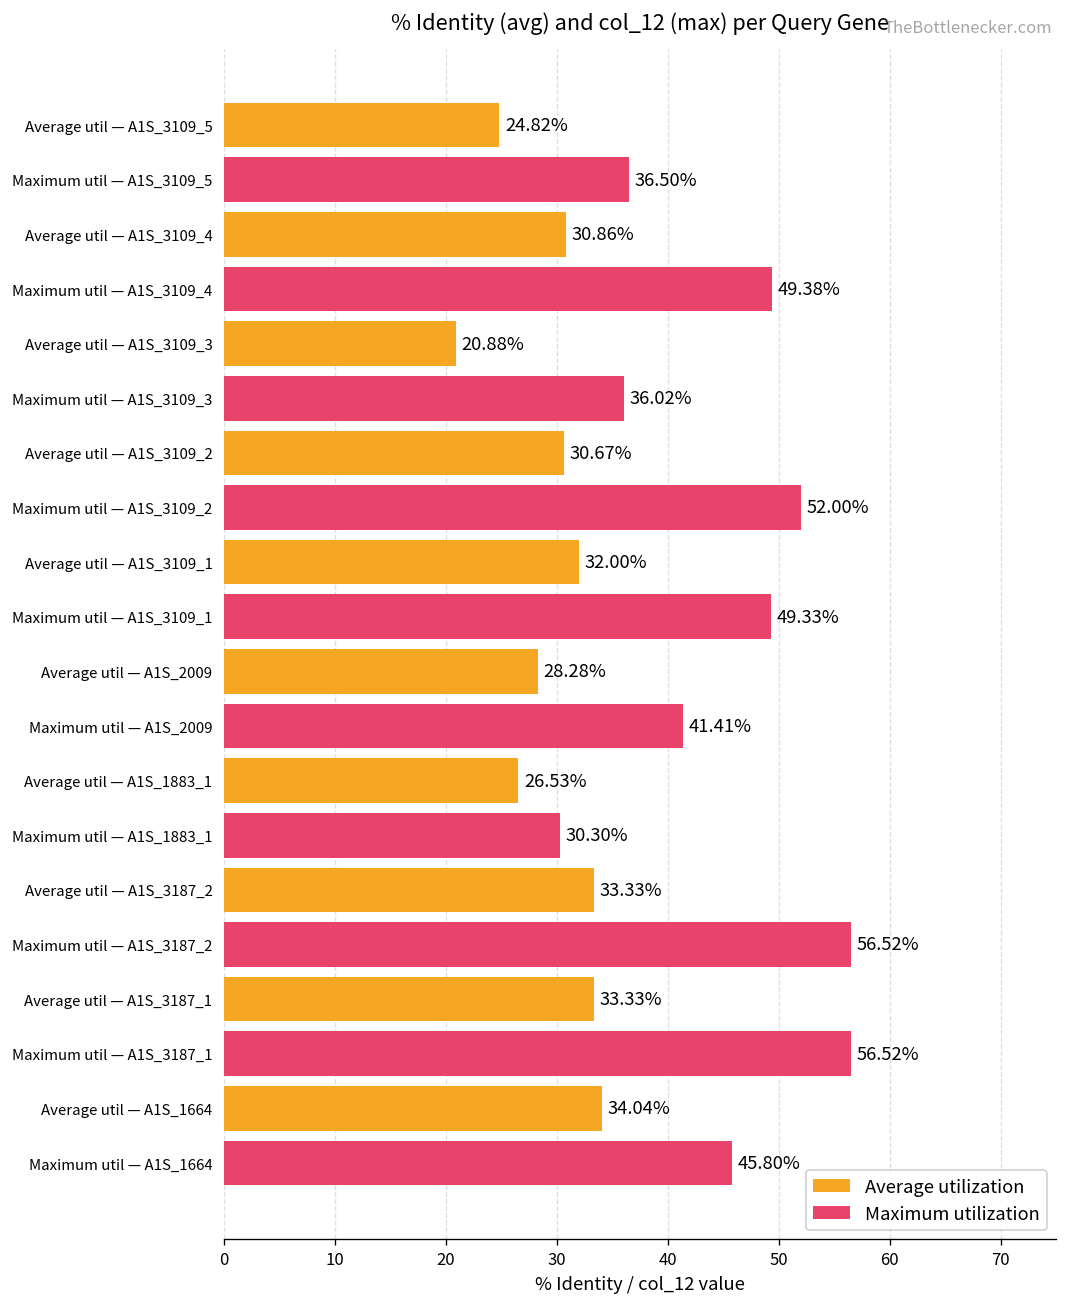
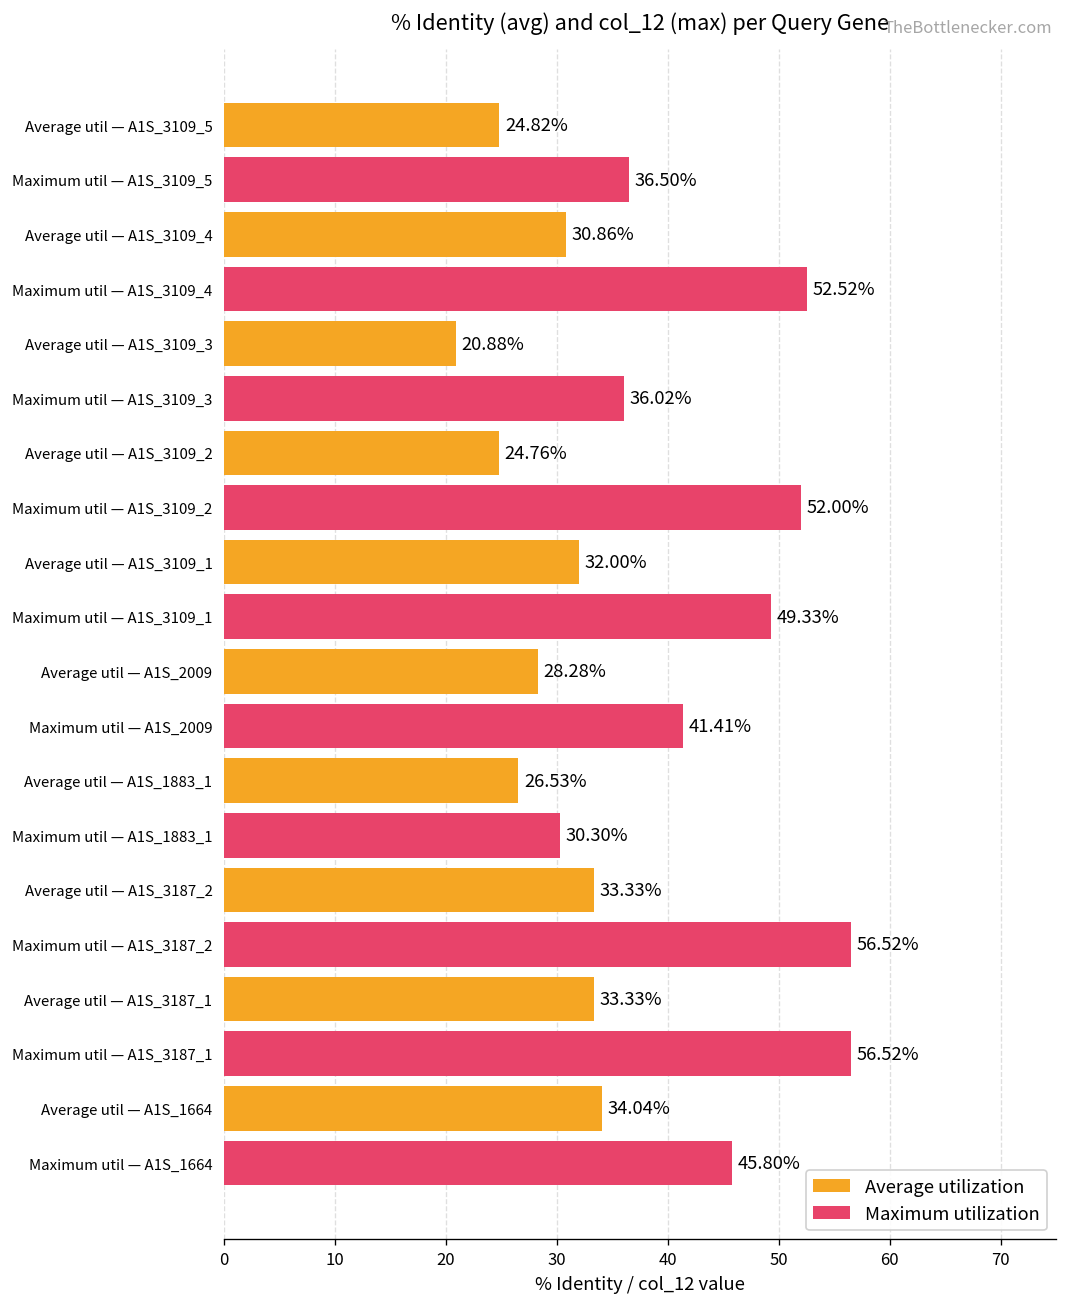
  {
    "Average utilization": {
      "Average util — A1S_3109_5": "24.82%",
      "Average util — A1S_3109_4": "30.86%",
      "Average util — A1S_3109_3": "20.88%",
-     "Average util — A1S_3109_2": "30.67%",
+     "Average util — A1S_3109_2": "24.76%",
      "Average util — A1S_3109_1": "32.00%",
      "Average util — A1S_2009": "28.28%",
      "Average util — A1S_1883_1": "26.53%",
      "Average util — A1S_3187_2": "33.33%",
      "Average util — A1S_3187_1": "33.33%",
      "Average util — A1S_1664": "34.04%"
    },
    "Maximum utilization": {
      "Maximum util — A1S_3109_5": "36.50%",
-     "Maximum util — A1S_3109_4": "49.38%",
+     "Maximum util — A1S_3109_4": "52.52%",
      "Maximum util — A1S_3109_3": "36.02%",
      "Maximum util — A1S_3109_2": "52.00%",
      "Maximum util — A1S_3109_1": "49.33%",
      "Maximum util — A1S_2009": "41.41%",
      "Maximum util — A1S_1883_1": "30.30%",
      "Maximum util — A1S_3187_2": "56.52%",
      "Maximum util — A1S_3187_1": "56.52%",
      "Maximum util — A1S_1664": "45.80%"
    }
  }
